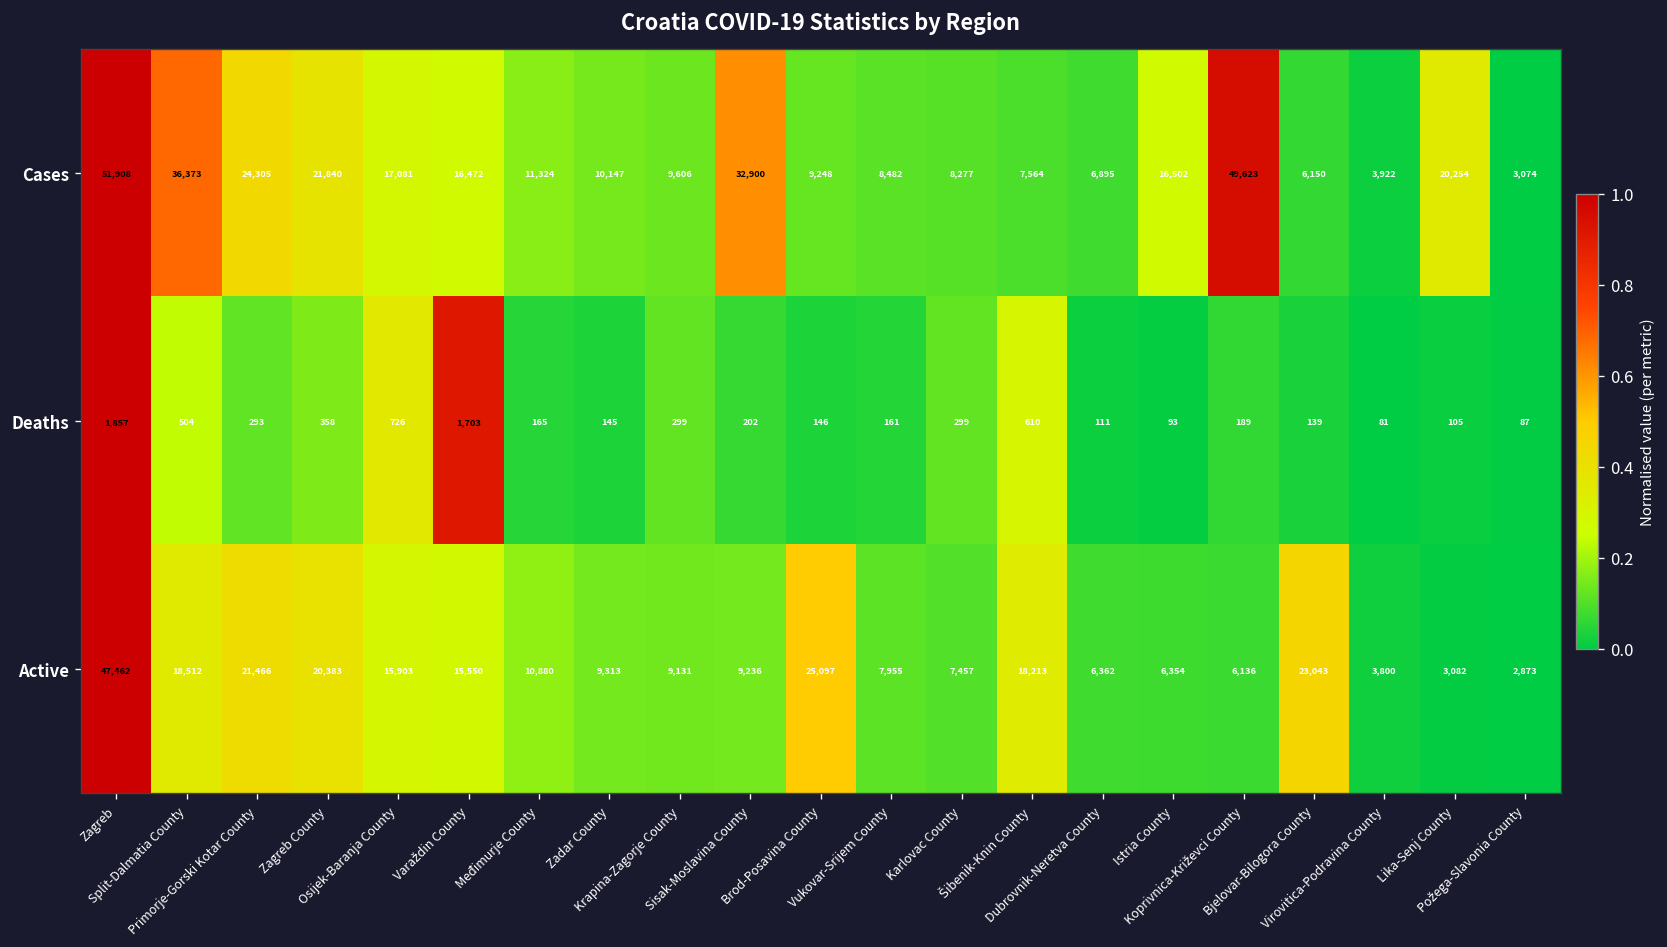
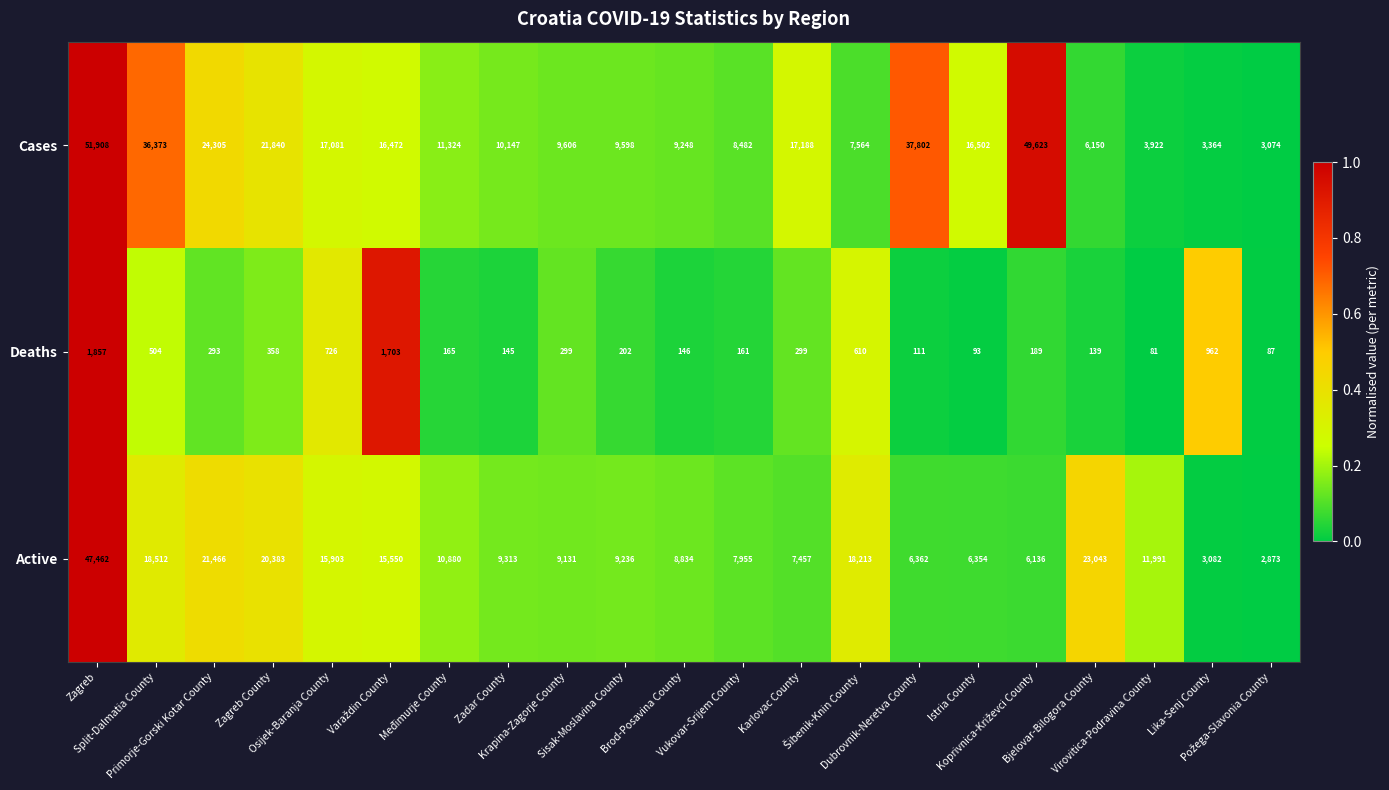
  {
    "Cases": {
      "Zagreb": "51,908",
      "Split-Dalmatia County": "36,373",
      "Primorje-Gorski Kotar County": "24,305",
      "Zagreb County": "21,840",
      "Osijek-Baranja County": "17,081",
      "Varaždin County": "16,472",
      "Međimurje County": "11,324",
      "Zadar County": "10,147",
      "Krapina-Zagorje County": "9,606",
-     "Sisak-Moslavina County": "32,900",
+     "Sisak-Moslavina County": "9,598",
      "Brod-Posavina County": "9,248",
      "Vukovar-Srijem County": "8,482",
-     "Karlovac County": "8,277",
+     "Karlovac County": "17,188",
      "Šibenik-Knin County": "7,564",
-     "Dubrovnik-Neretva County": "6,895",
+     "Dubrovnik-Neretva County": "37,802",
      "Istria County": "16,502",
      "Koprivnica-Križevci County": "49,623",
      "Bjelovar-Bilogora County": "6,150",
      "Virovitica-Podravina County": "3,922",
-     "Lika-Senj County": "20,254",
+     "Lika-Senj County": "3,364",
      "Požega-Slavonia County": "3,074"
    },
    "Deaths": {
      "Zagreb": "1,857",
      "Split-Dalmatia County": "504",
      "Primorje-Gorski Kotar County": "293",
      "Zagreb County": "358",
      "Osijek-Baranja County": "726",
      "Varaždin County": "1,703",
      "Međimurje County": "165",
      "Zadar County": "145",
      "Krapina-Zagorje County": "299",
      "Sisak-Moslavina County": "202",
      "Brod-Posavina County": "146",
      "Vukovar-Srijem County": "161",
      "Karlovac County": "299",
      "Šibenik-Knin County": "610",
      "Dubrovnik-Neretva County": "111",
      "Istria County": "93",
      "Koprivnica-Križevci County": "189",
      "Bjelovar-Bilogora County": "139",
      "Virovitica-Podravina County": "81",
-     "Lika-Senj County": "105",
+     "Lika-Senj County": "962",
      "Požega-Slavonia County": "87"
    },
    "Active": {
      "Zagreb": "47,462",
      "Split-Dalmatia County": "18,512",
      "Primorje-Gorski Kotar County": "21,466",
      "Zagreb County": "20,383",
      "Osijek-Baranja County": "15,903",
      "Varaždin County": "15,550",
      "Međimurje County": "10,880",
      "Zadar County": "9,313",
      "Krapina-Zagorje County": "9,131",
      "Sisak-Moslavina County": "9,236",
-     "Brod-Posavina County": "25,097",
+     "Brod-Posavina County": "8,834",
      "Vukovar-Srijem County": "7,955",
      "Karlovac County": "7,457",
      "Šibenik-Knin County": "18,213",
      "Dubrovnik-Neretva County": "6,362",
      "Istria County": "6,354",
      "Koprivnica-Križevci County": "6,136",
      "Bjelovar-Bilogora County": "23,043",
-     "Virovitica-Podravina County": "3,800",
+     "Virovitica-Podravina County": "11,991",
      "Lika-Senj County": "3,082",
      "Požega-Slavonia County": "2,873"
    }
  }
